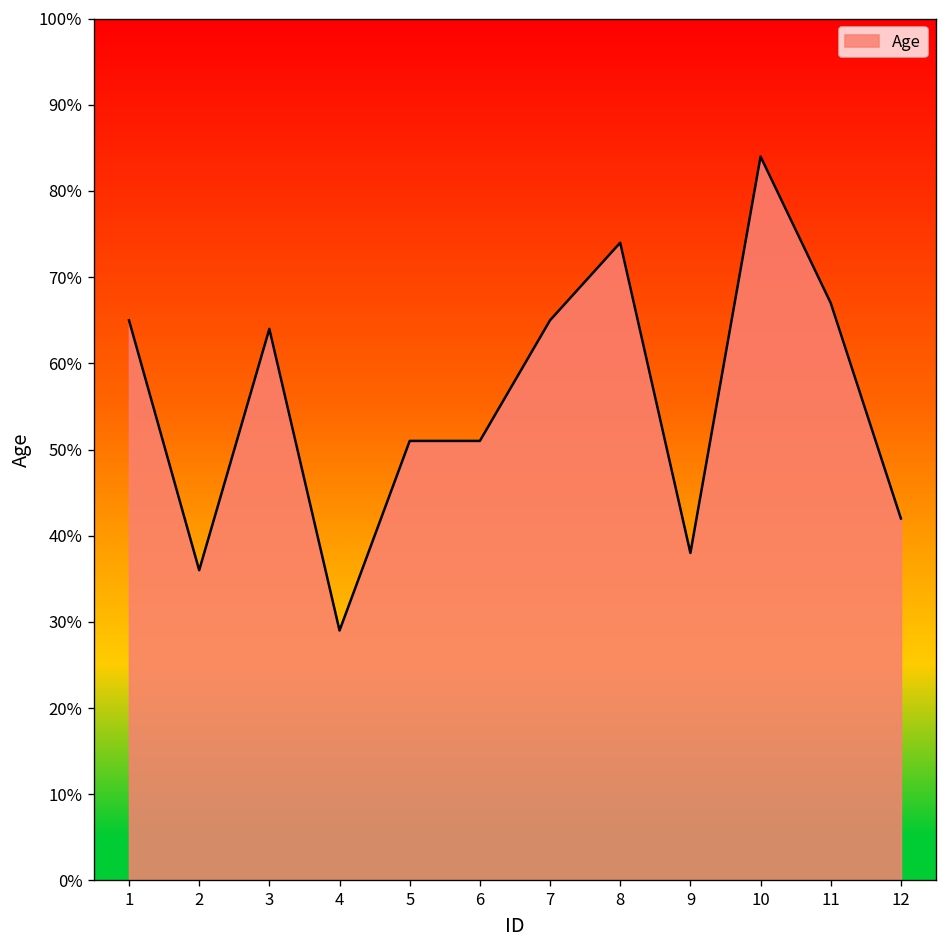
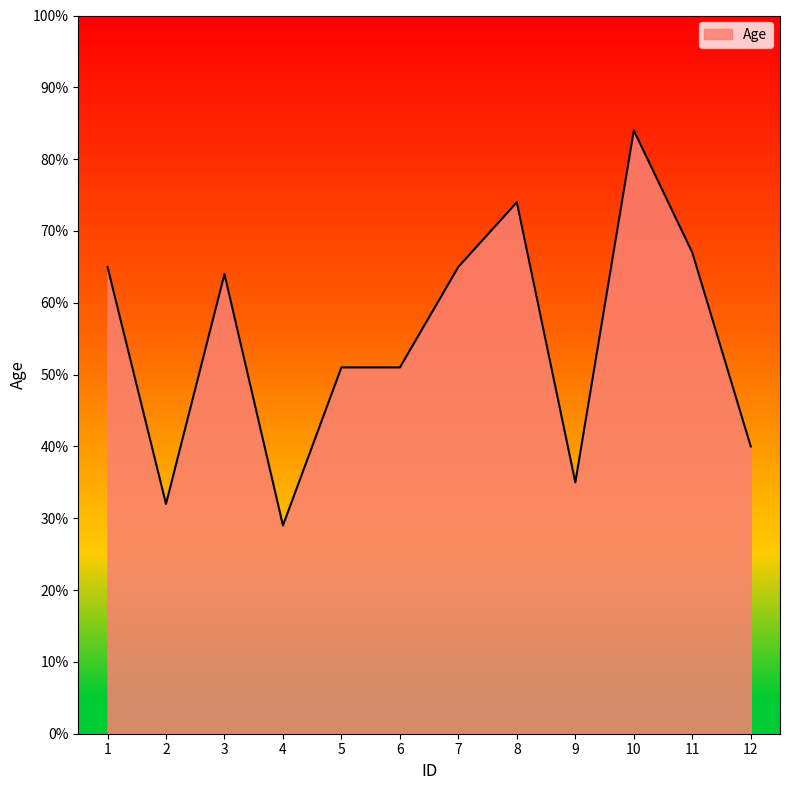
  {
    "1": "65%",
-   "2": "36%",
+   "2": "32%",
    "3": "64%",
    "4": "29%",
    "5": "51%",
    "6": "51%",
    "7": "65%",
    "8": "74%",
-   "9": "38%",
+   "9": "35%",
    "10": "84%",
    "11": "67%",
-   "12": "42%"
+   "12": "40%"
  }
